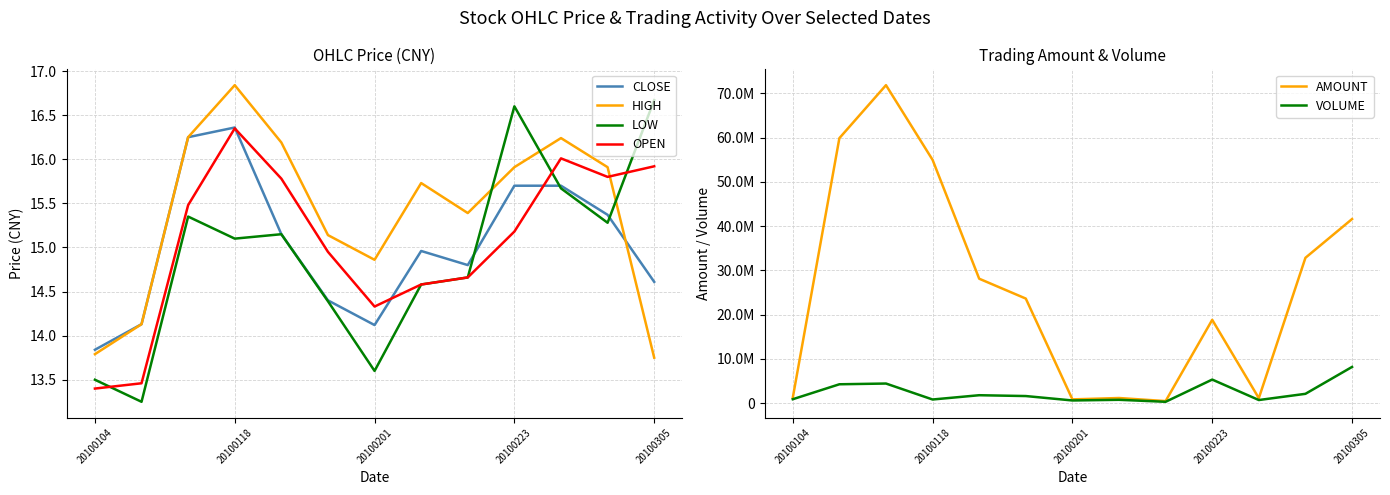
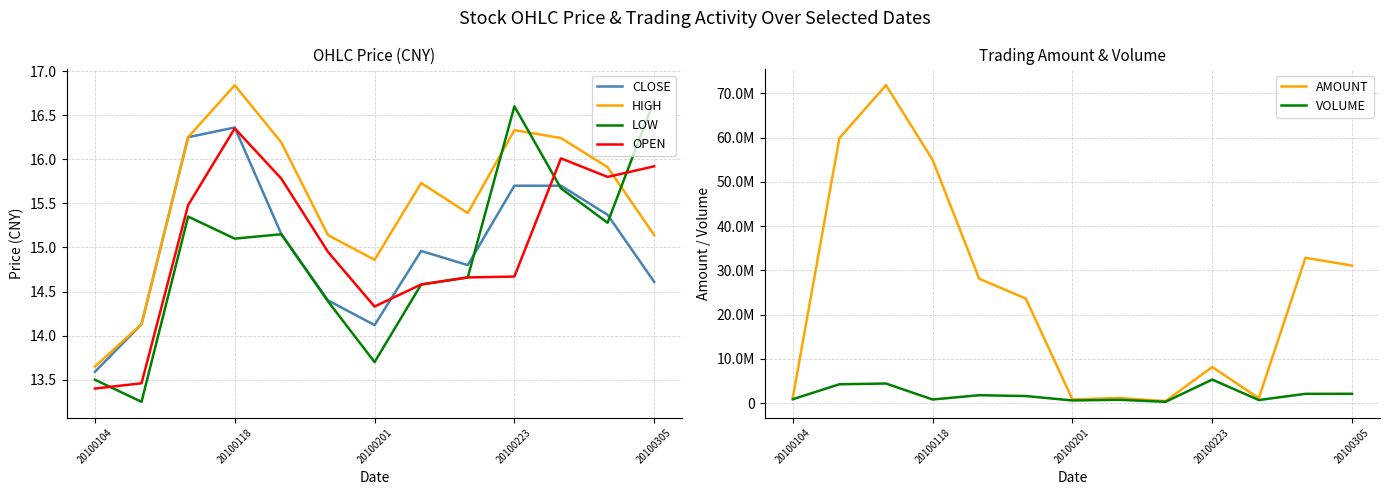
  {
    "OHLC Price (CNY)": {
      "CLOSE": {
-       "20100104": 13.8,
+       "20100104": 13.6,
        "20100201": 14.1,
        "20100223": 15.7,
        "20100305": 14.6
      },
      "HIGH": {
-       "20100104": 13.8,
+       "20100104": 13.7,
        "20100118": 16.8,
        "20100201": 14.9,
-       "20100223": 15.9,
-       "20100305": 13.8
+       "20100223": 16.3,
+       "20100305": 15.1
      },
      "LOW": {
        "20100104": 13.5,
        "20100118": 15.1,
-       "20100201": 13.6,
+       "20100201": 13.7,
        "20100223": 16.6
      },
      "OPEN": {
        "20100104": 13.4,
        "20100201": 14.3,
-       "20100223": 15.2,
+       "20100223": 14.7,
        "20100305": 15.9
      }
    },
    "Trading Amount & Volume": {
      "AMOUNT": {
        "20100118": 55000000,
-       "20100223": 19000000,
-       "20100305": 42000000
+       "20100223": 8000000,
+       "20100305": 31000000
      },
      "VOLUME": {
        "20100118": 1000000,
        "20100223": 5000000,
-       "20100305": 8000000
+       "20100305": 2000000
      }
    }
  }
